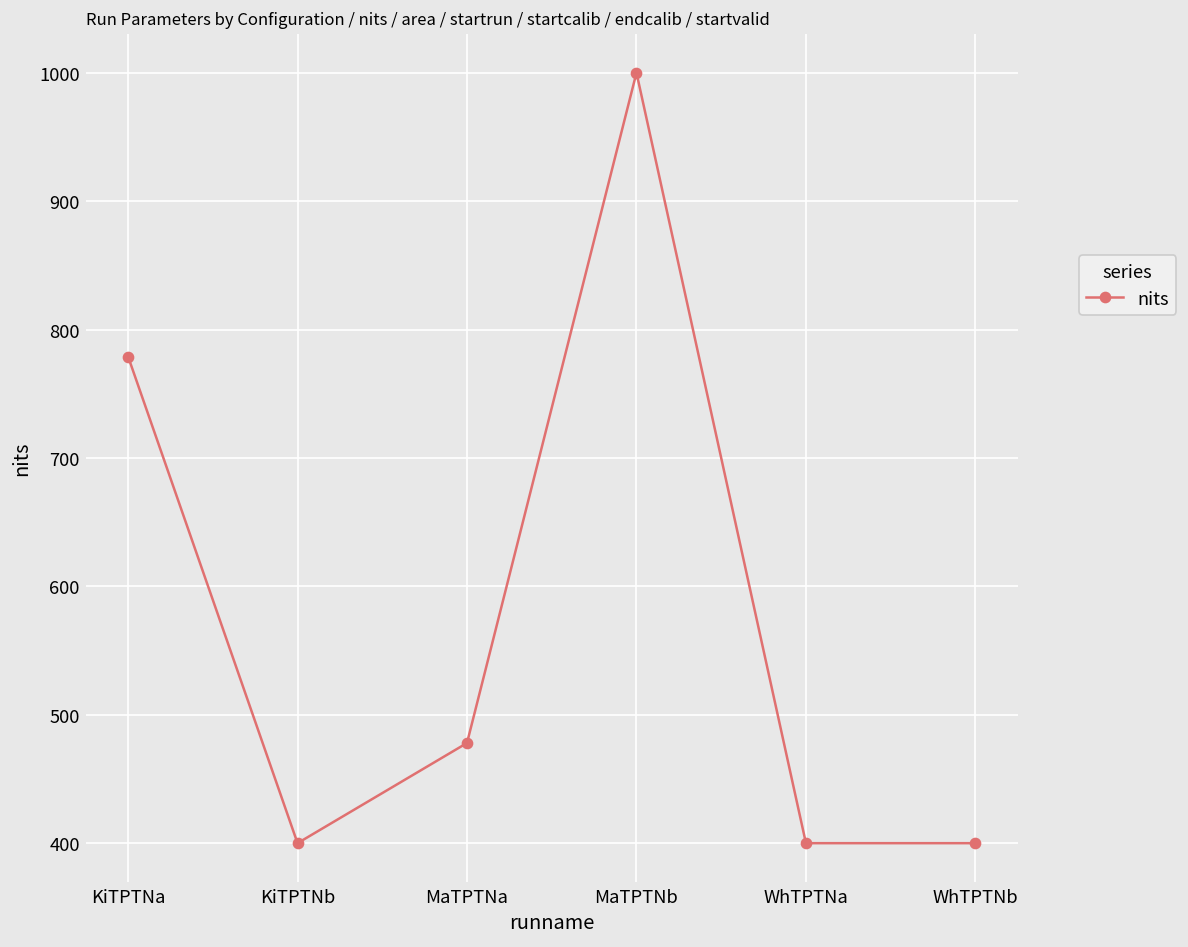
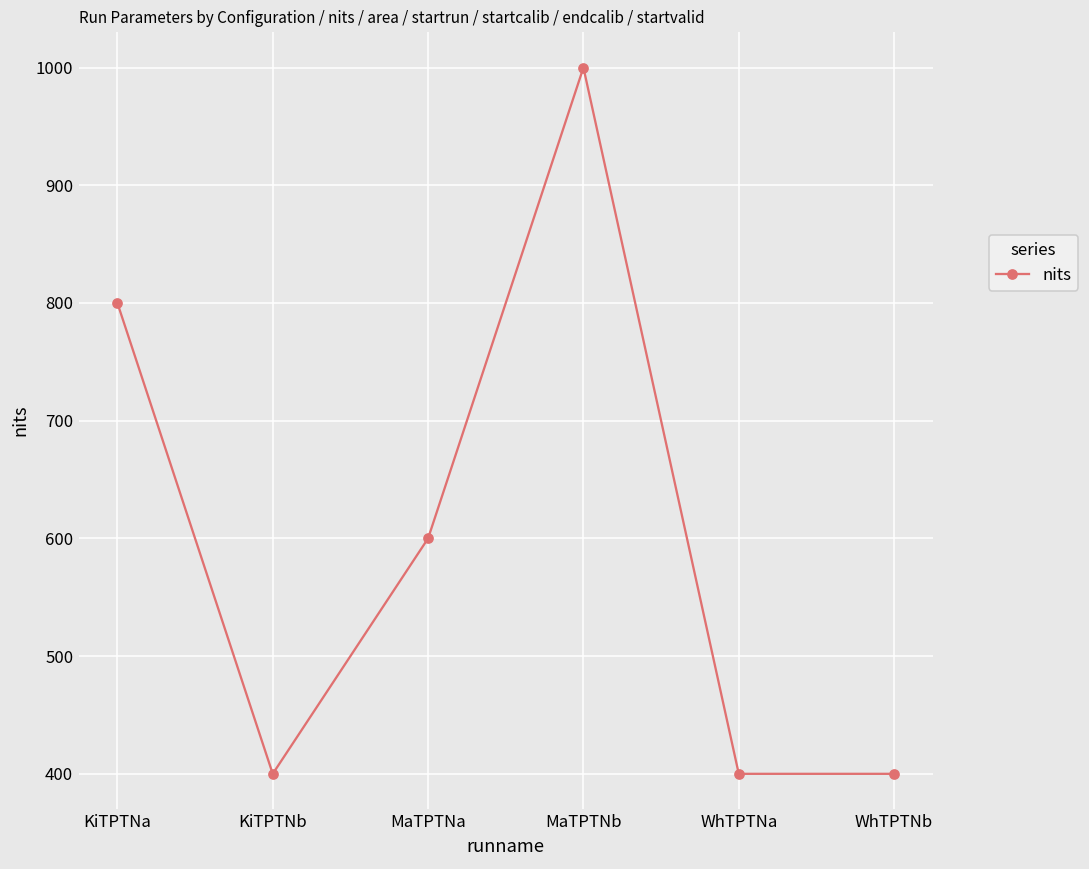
  {
-   "KiTPTNa": 779,
+   "KiTPTNa": 800,
    "KiTPTNb": 400,
-   "MaTPTNa": 478,
+   "MaTPTNa": 600,
    "MaTPTNb": 1000,
    "WhTPTNa": 400,
    "WhTPTNb": 400
  }
